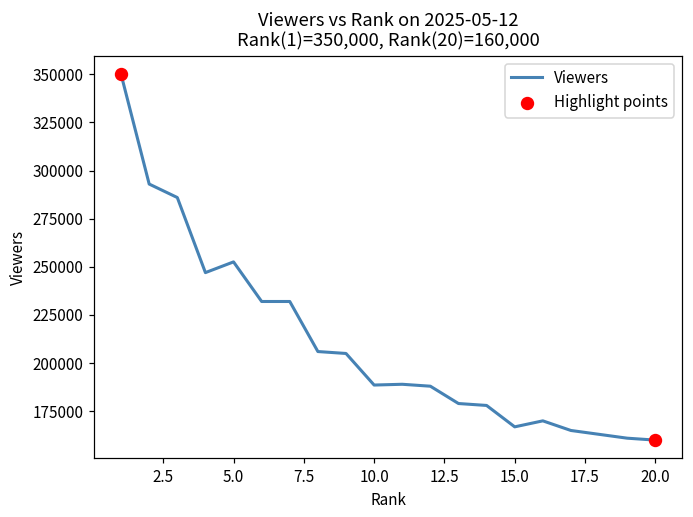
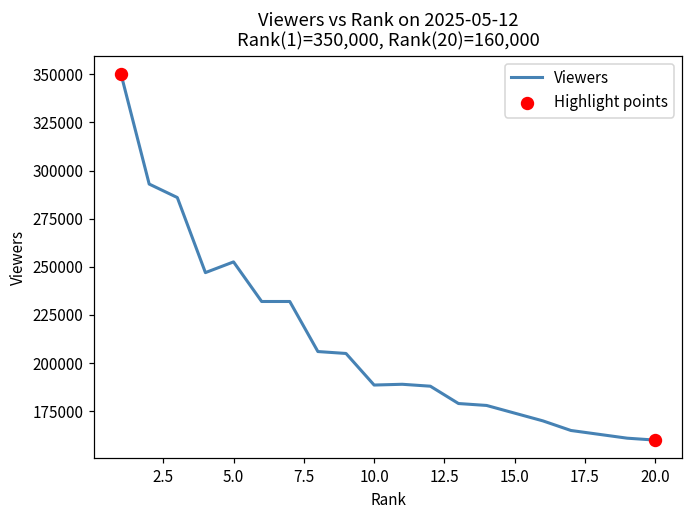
  {
    "Viewers": {
      "5.0": 253000,
      "10.0": 189000,
-     "15.0": 167000
+     "15.0": 174000
    }
  }
